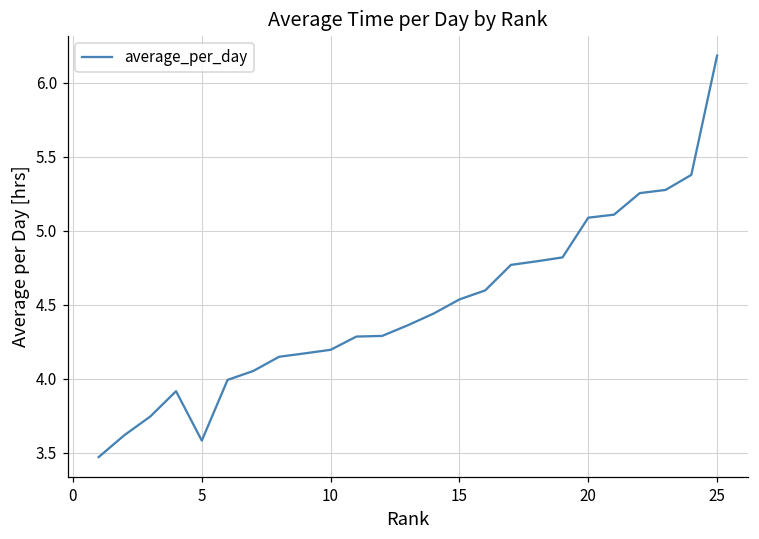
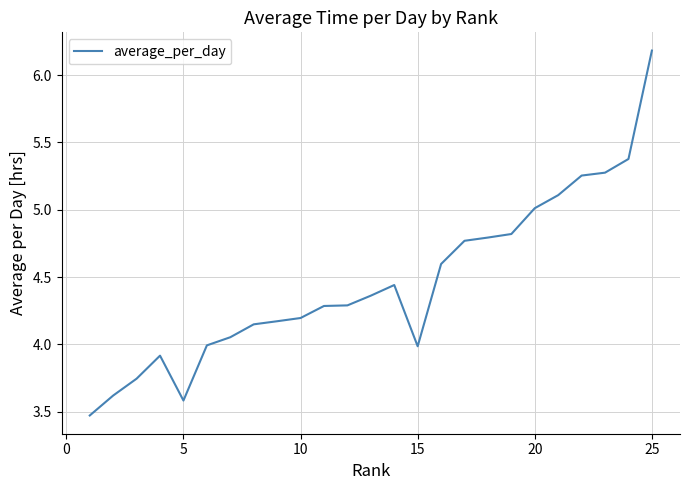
  {
    "5": 3.58,
    "10": 4.20,
-   "15": 4.54,
-   "20": 5.09,
+   "15": 3.99,
+   "20": 5.01,
    "25": 6.18
  }
